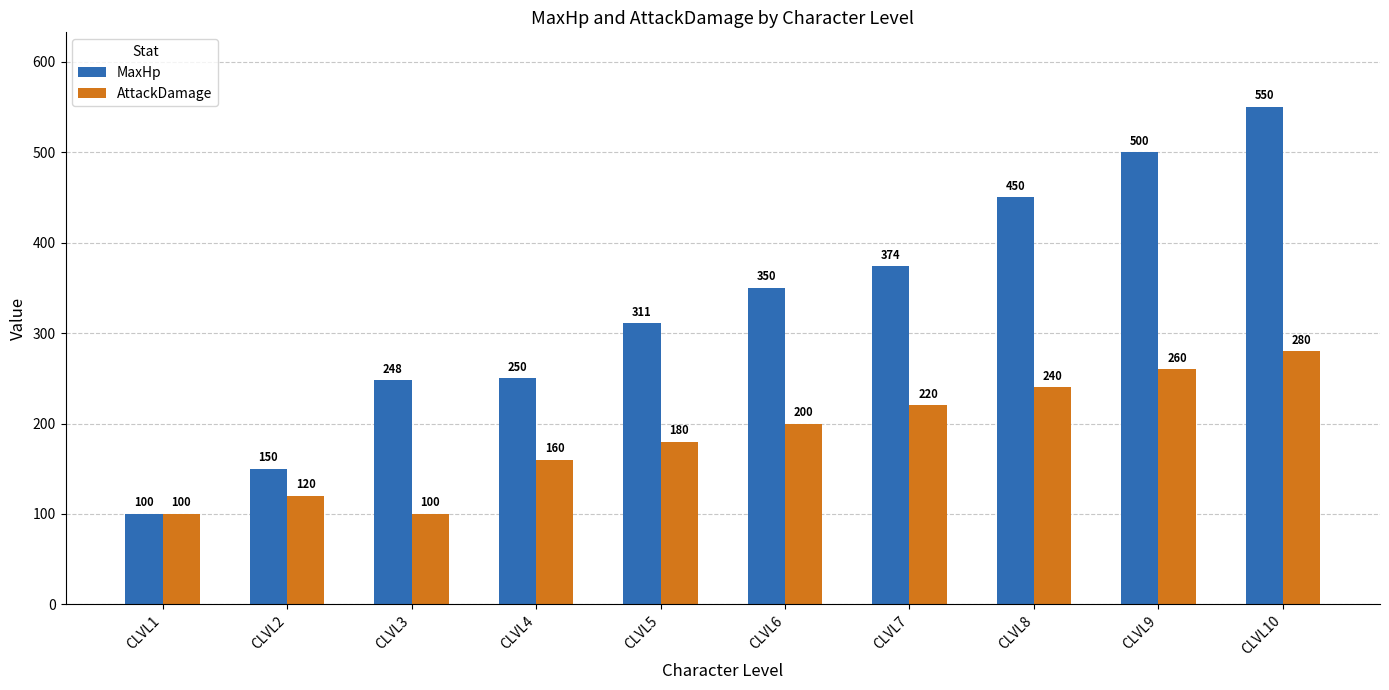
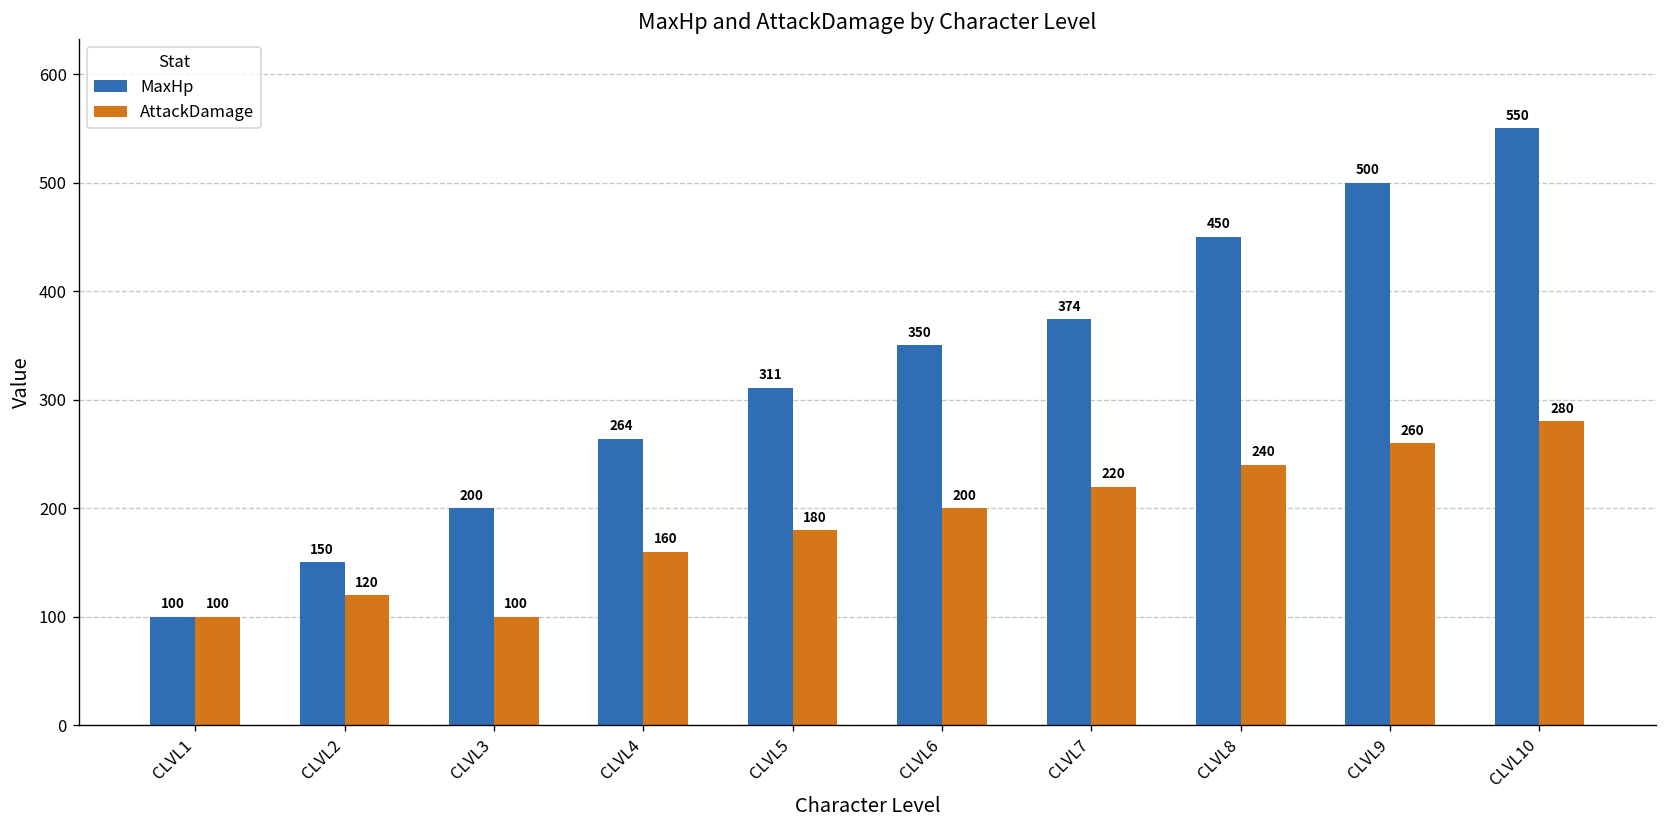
  {
    "MaxHp": {
      "CLVL1": 100,
      "CLVL2": 150,
-     "CLVL3": 248,
-     "CLVL4": 250,
+     "CLVL3": 200,
+     "CLVL4": 264,
      "CLVL5": 311,
      "CLVL6": 350,
      "CLVL7": 374,
      "CLVL8": 450,
      "CLVL9": 500,
      "CLVL10": 550
    },
    "AttackDamage": {
      "CLVL1": 100,
      "CLVL2": 120,
      "CLVL3": 100,
      "CLVL4": 160,
      "CLVL5": 180,
      "CLVL6": 200,
      "CLVL7": 220,
      "CLVL8": 240,
      "CLVL9": 260,
      "CLVL10": 280
    }
  }
